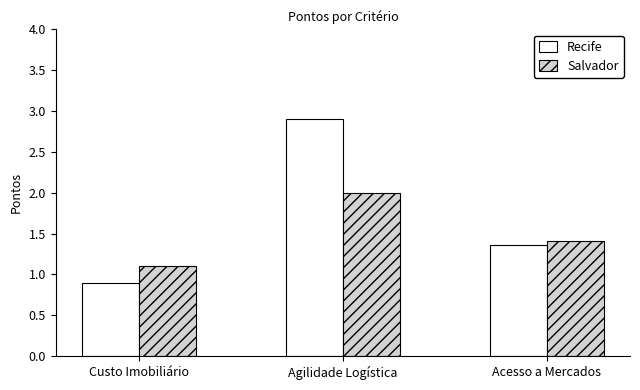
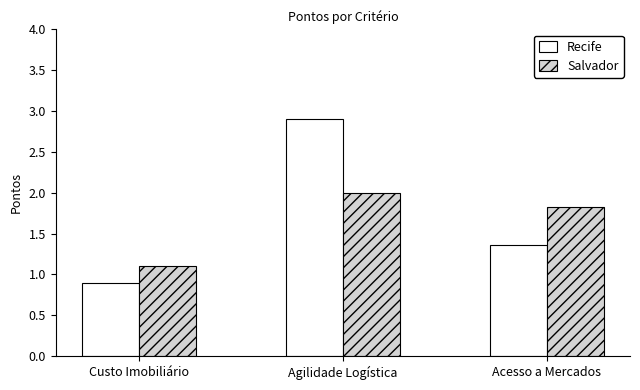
  {
    "Recife": {
      "Custo Imobiliário": 0.9,
      "Agilidade Logística": 2.9,
      "Acesso a Mercados": 1.4
    },
    "Salvador": {
      "Custo Imobiliário": 1.1,
      "Agilidade Logística": 2.0,
-     "Acesso a Mercados": 1.4
+     "Acesso a Mercados": 1.8
    }
  }
